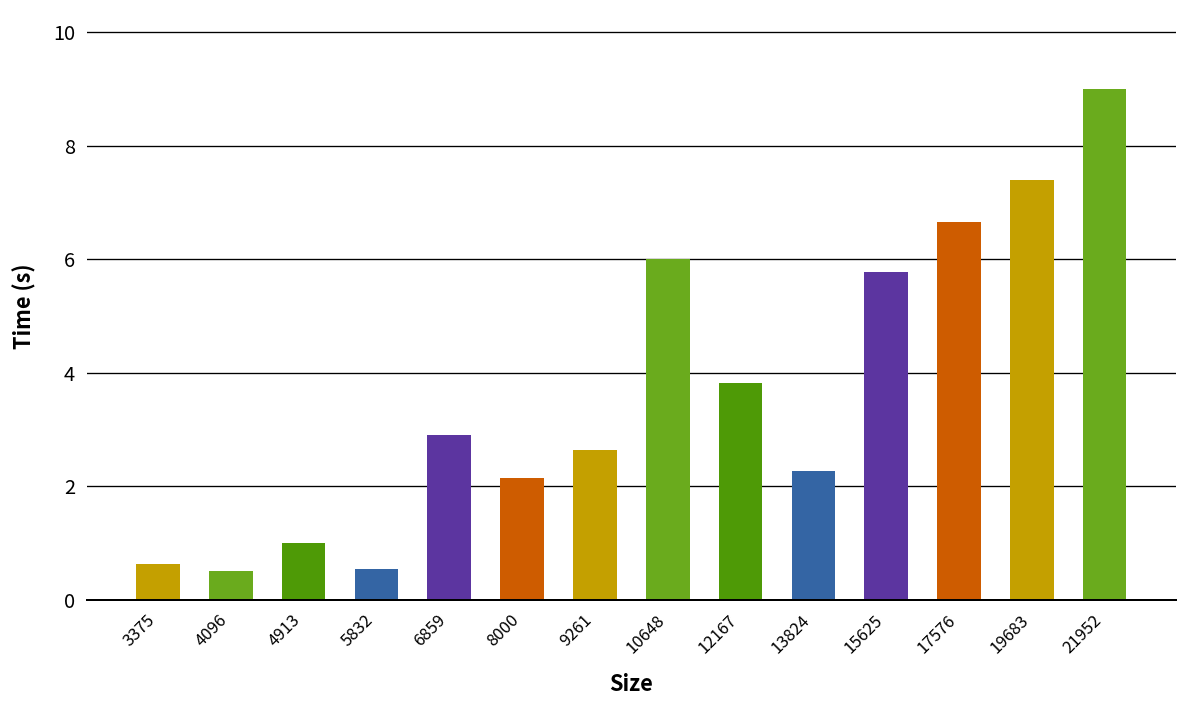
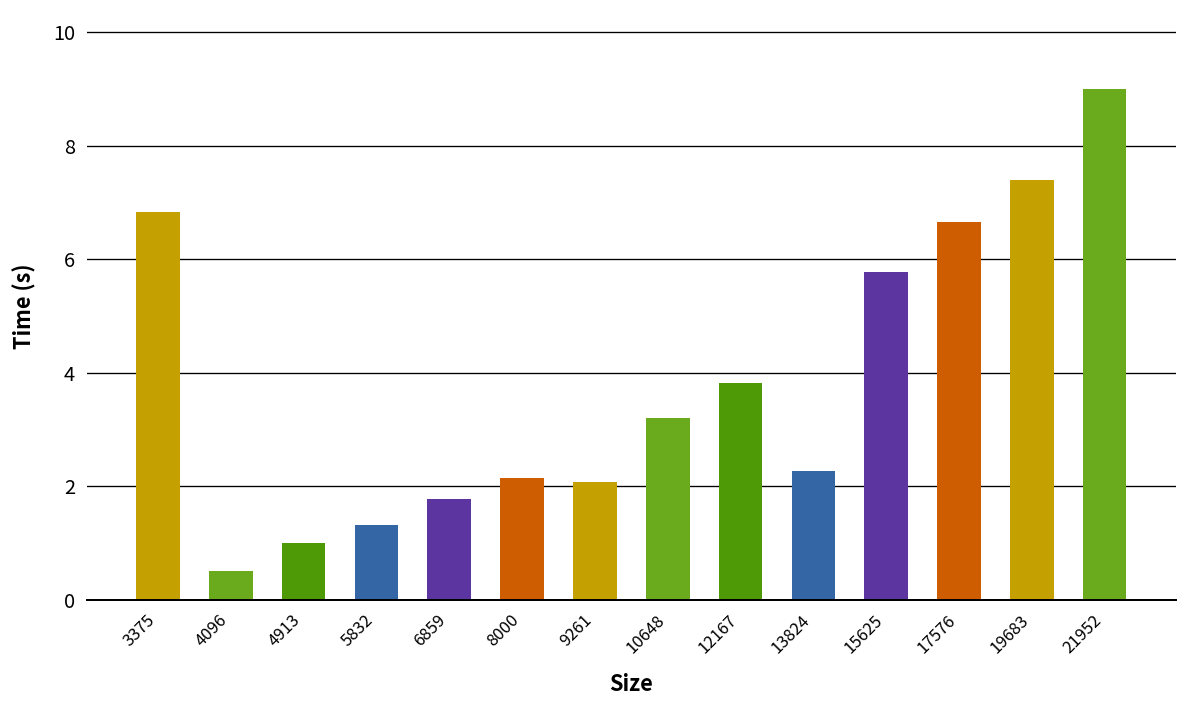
  {
-   "3375": 0.6,
+   "3375": 6.8,
    "4096": 0.5,
    "4913": 1.0,
-   "5832": 0.5,
-   "6859": 2.9,
+   "5832": 1.3,
+   "6859": 1.8,
    "8000": 2.2,
-   "9261": 2.6,
-   "10648": 6.0,
+   "9261": 2.1,
+   "10648": 3.2,
    "12167": 3.8,
    "13824": 2.3,
    "15625": 5.8,
    "17576": 6.7,
    "19683": 7.4,
    "21952": 9.0
  }
